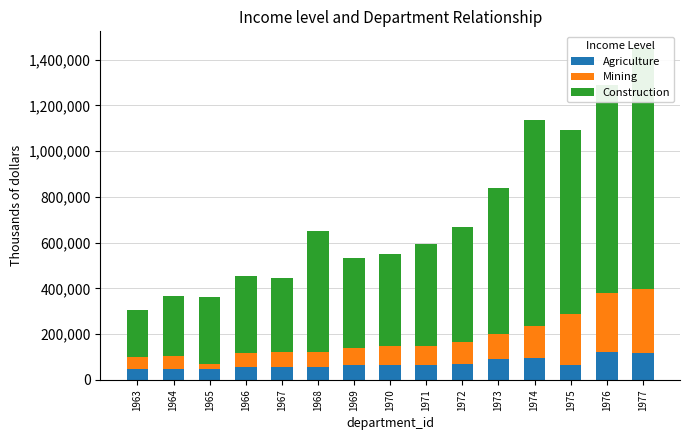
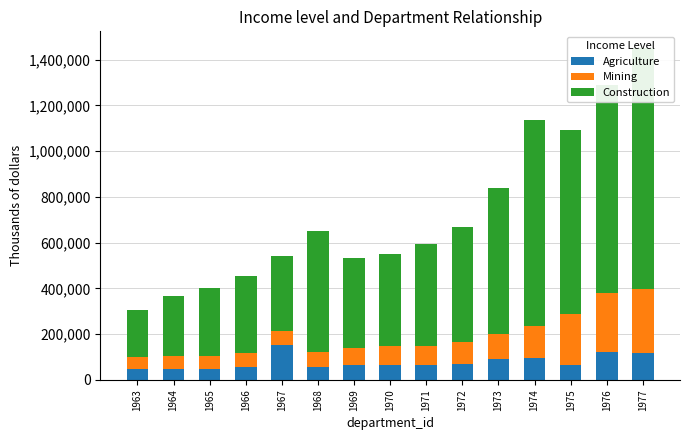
  {
    "Agriculture": {
      "1963": "50,000",
      "1964": "50,000",
      "1965": "50,000",
      "1966": "60,000",
-     "1967": "60,000",
+     "1967": "150,000",
      "1968": "60,000",
      "1969": "70,000",
      "1970": "70,000",
      "1971": "70,000",
      "1972": "70,000",
      "1973": "90,000",
      "1974": "90,000",
      "1975": "70,000",
      "1976": "120,000",
      "1977": "120,000"
    },
    "Mining": {
      "1963": "50,000",
      "1964": "60,000",
-     "1965": "20,000",
+     "1965": "60,000",
      "1966": "60,000",
      "1967": "60,000",
      "1968": "60,000",
      "1969": "70,000",
      "1970": "80,000",
      "1971": "80,000",
      "1972": "100,000",
      "1973": "110,000",
      "1974": "140,000",
      "1975": "220,000",
      "1976": "250,000",
      "1977": "280,000"
    },
    "Construction": {
      "1963": "200,000",
      "1964": "260,000",
      "1965": "300,000",
      "1966": "340,000",
      "1967": "330,000",
      "1968": "530,000",
      "1969": "390,000",
      "1970": "400,000",
      "1971": "440,000",
      "1972": "500,000",
      "1973": "640,000",
      "1974": "900,000",
      "1975": "810,000"
    }
  }
